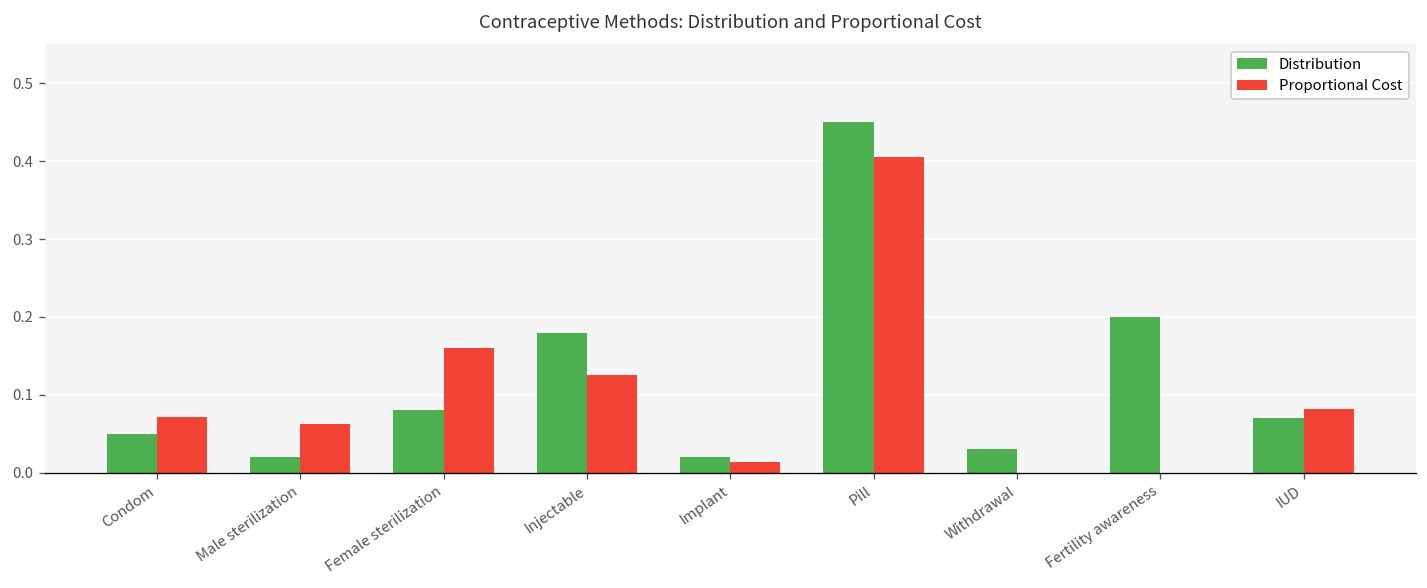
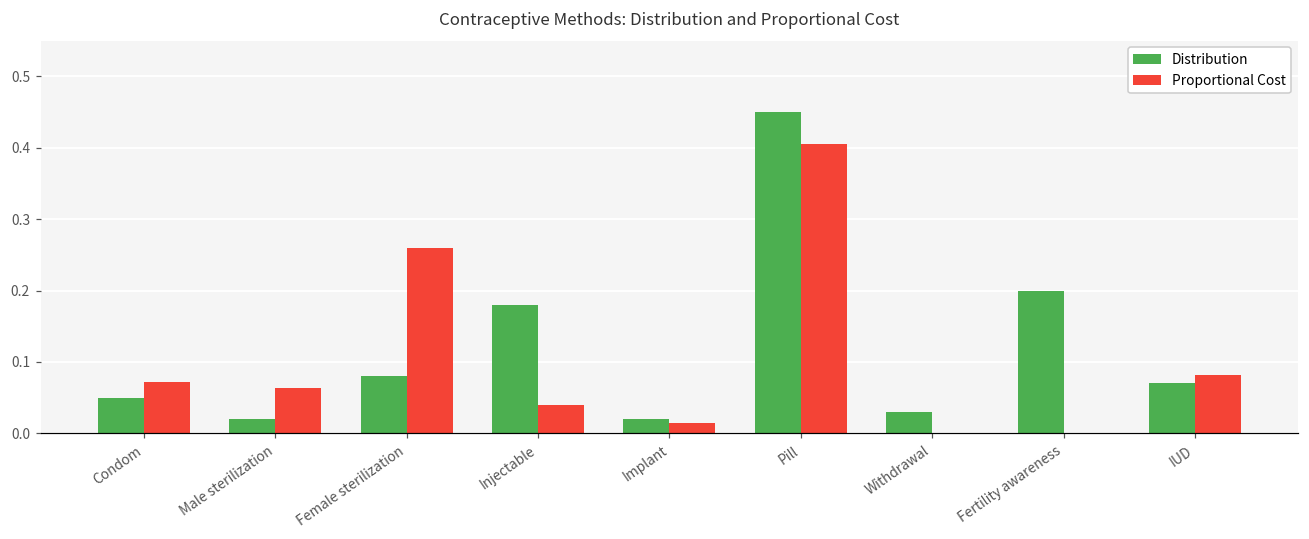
  {
    "Distribution": {
      "Condom": 0.05,
      "Male sterilization": 0.02,
      "Female sterilization": 0.08,
      "Injectable": 0.18,
      "Implant": 0.02,
      "Pill": 0.45,
      "Withdrawal": 0.03,
      "Fertility awareness": 0.20,
      "IUD": 0.07
    },
    "Proportional Cost": {
      "Condom": 0.07,
      "Male sterilization": 0.06,
-     "Female sterilization": 0.16,
-     "Injectable": 0.13,
+     "Female sterilization": 0.26,
+     "Injectable": 0.04,
      "Implant": 0.01,
      "Pill": 0.41,
      "Withdrawal": 0.00,
      "Fertility awareness": 0.00,
      "IUD": 0.08
    }
  }
